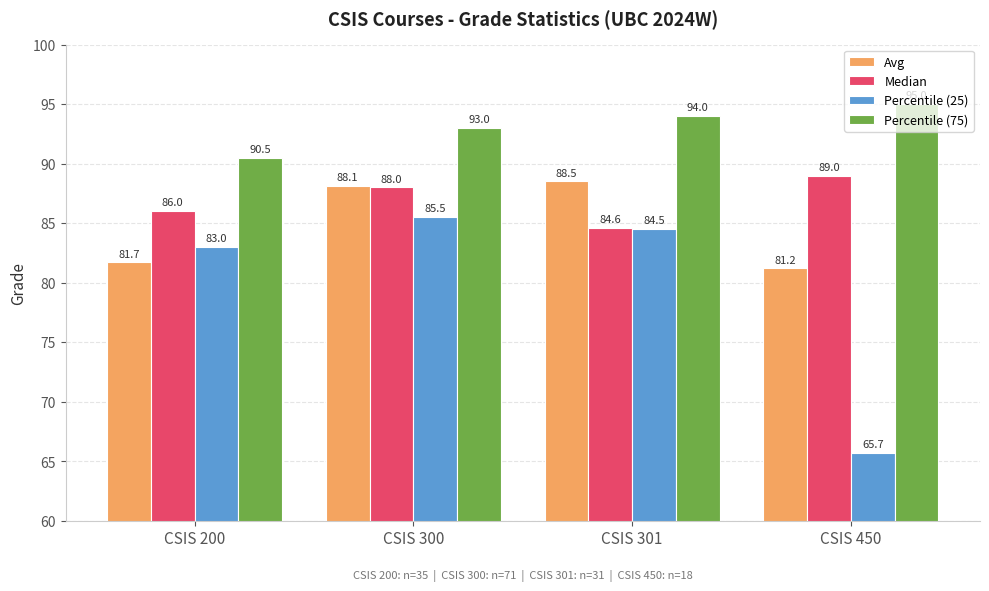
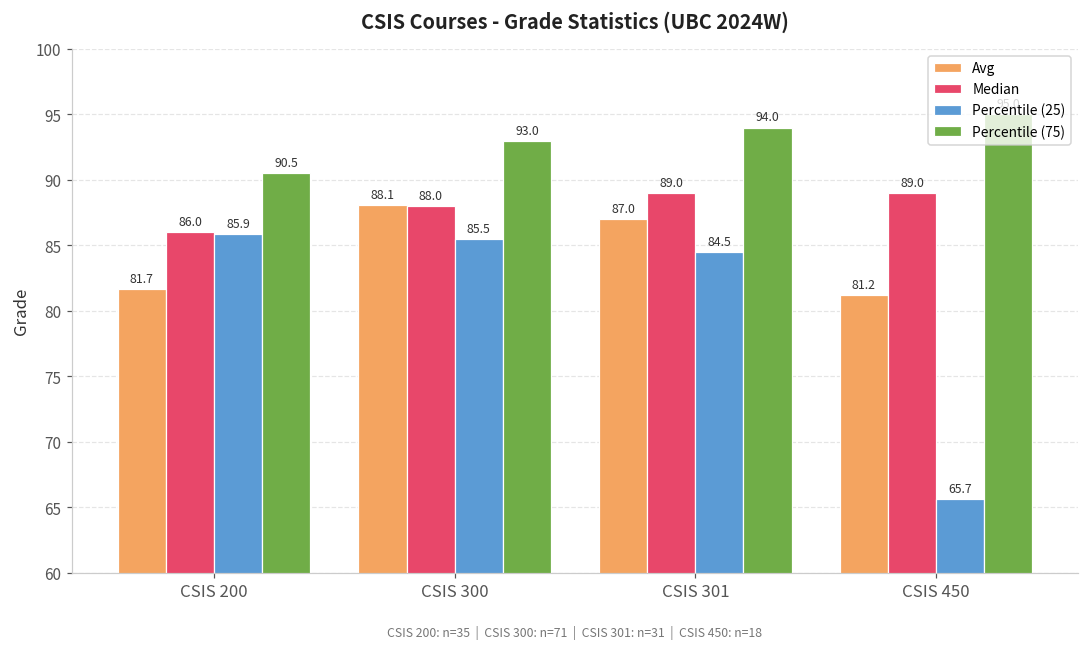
  {
    "Avg": {
      "CSIS 200": 81.7,
      "CSIS 300": 88.1,
-     "CSIS 301": 88.5,
+     "CSIS 301": 87.0,
      "CSIS 450": 81.2
    },
    "Median": {
      "CSIS 200": 86.0,
      "CSIS 300": 88.0,
-     "CSIS 301": 84.6,
+     "CSIS 301": 89.0,
      "CSIS 450": 89.0
    },
    "Percentile (25)": {
-     "CSIS 200": 83.0,
+     "CSIS 200": 85.9,
      "CSIS 300": 85.5,
      "CSIS 301": 84.5,
      "CSIS 450": 65.7
    },
    "Percentile (75)": {
      "CSIS 200": 90.5,
      "CSIS 300": 93.0,
      "CSIS 301": 94.0
    }
  }
